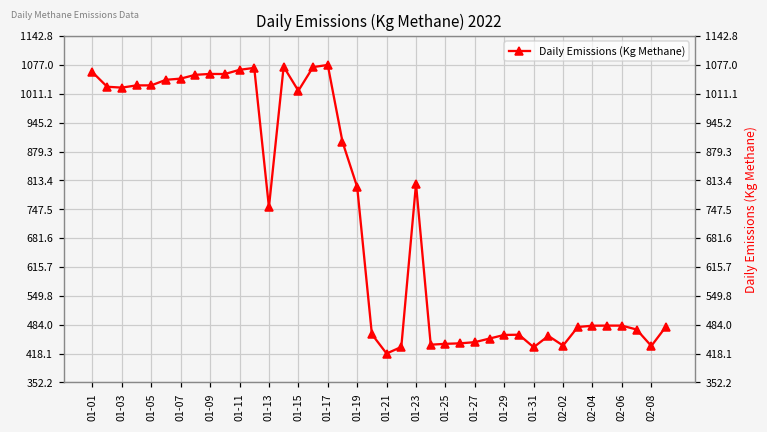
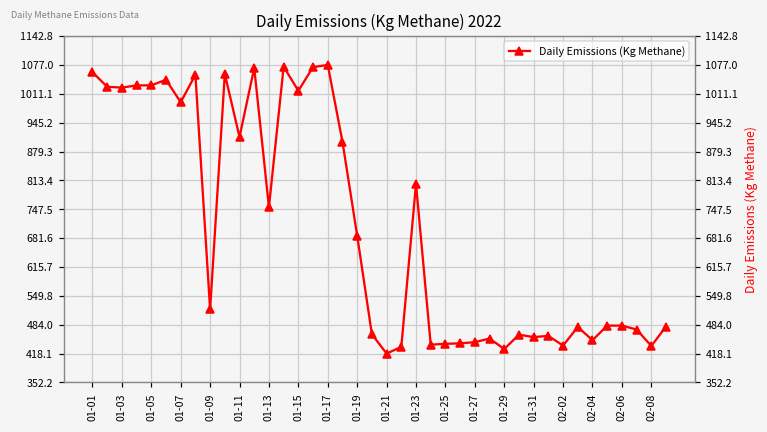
  {
    "01-01": 1060,
    "01-03": 1030,
    "01-05": 1030,
-   "01-07": 1050,
-   "01-09": 1060,
-   "01-11": 1070,
+   "01-07": 990,
+   "01-09": 520,
+   "01-11": 910,
    "01-13": 750,
    "01-15": 1020,
    "01-17": 1080,
-   "01-19": 800,
+   "01-19": 690,
    "01-21": 420,
    "01-23": 810,
    "01-25": 440,
    "01-27": 440,
-   "01-29": 460,
-   "01-31": 430,
+   "01-29": 430,
+   "01-31": 460,
    "02-02": 440,
-   "02-04": 480,
+   "02-04": 450,
    "02-06": 480,
    "02-08": 440
  }
